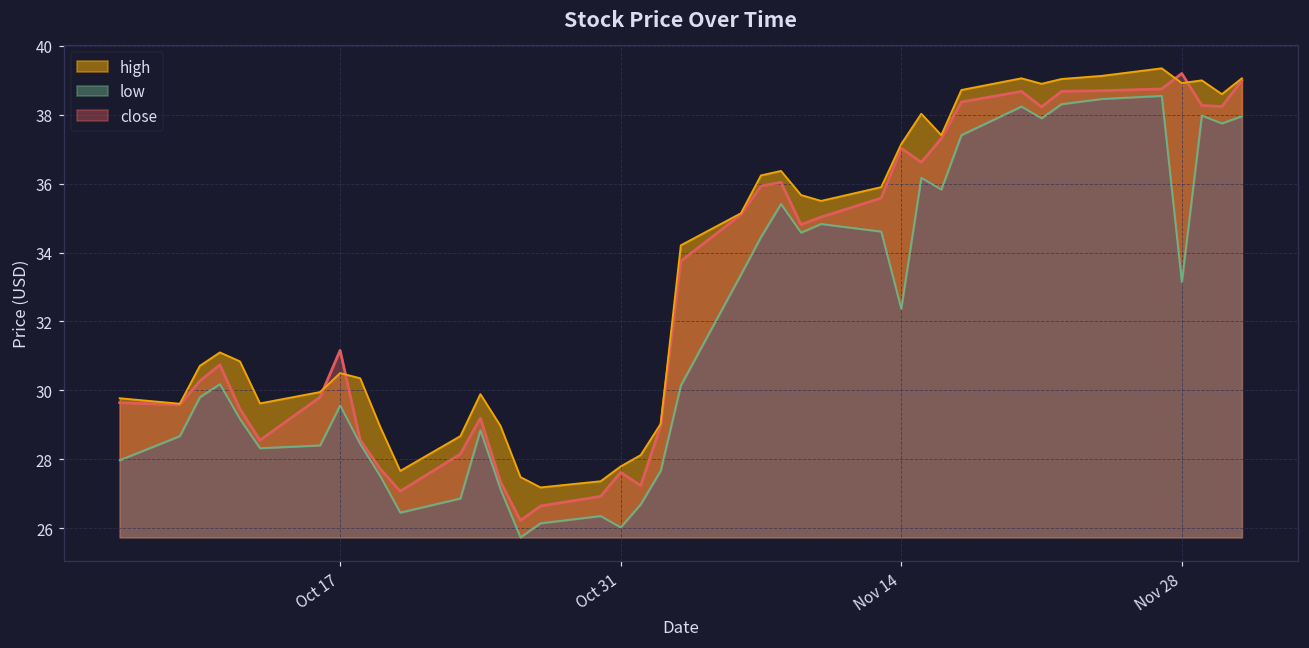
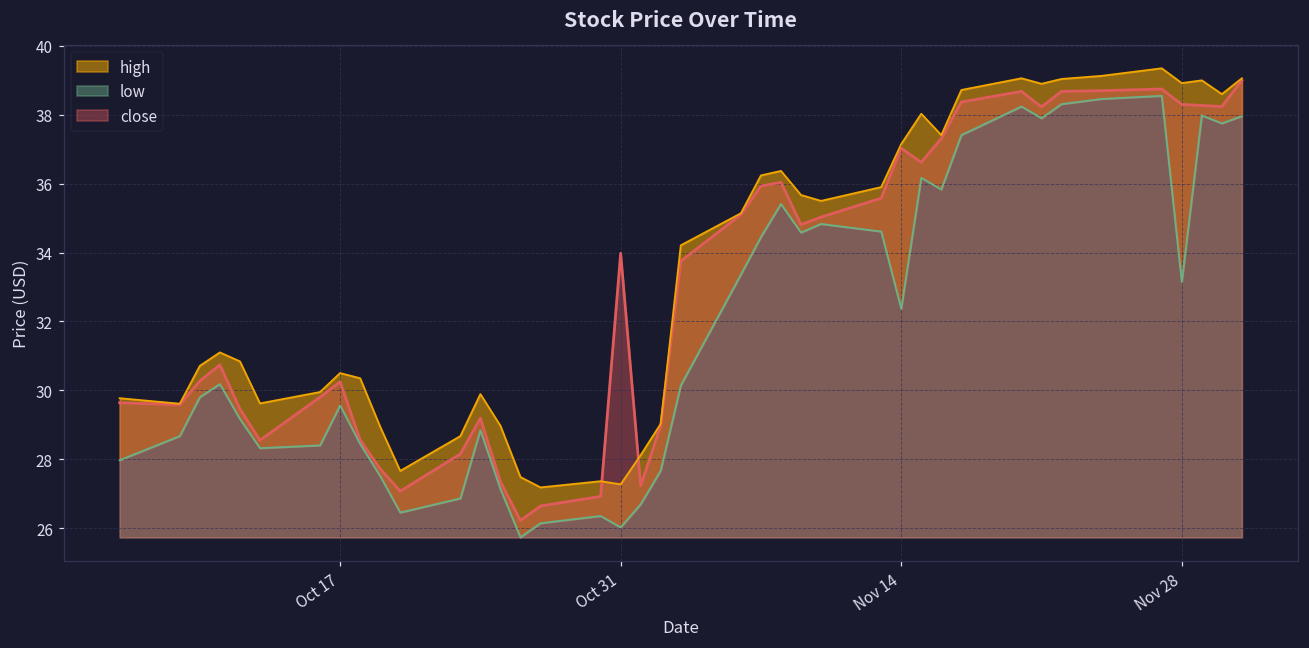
  {
    "close": {
-     "Oct 17": 31.2,
-     "Oct 31": 27.6,
+     "Oct 17": 30.3,
+     "Oct 31": 34.0,
      "Nov 14": 37.0,
-     "Nov 28": 39.2
+     "Nov 28": 38.3
    },
    "high": {
      "Oct 17": 30.5,
-     "Oct 31": 27.8,
+     "Oct 31": 27.3,
      "Nov 14": 37.2,
      "Nov 28": 38.9
    },
    "low": {
      "Oct 17": 29.6,
      "Oct 31": 26.0,
      "Nov 14": 32.4,
      "Nov 28": 33.1
    }
  }
